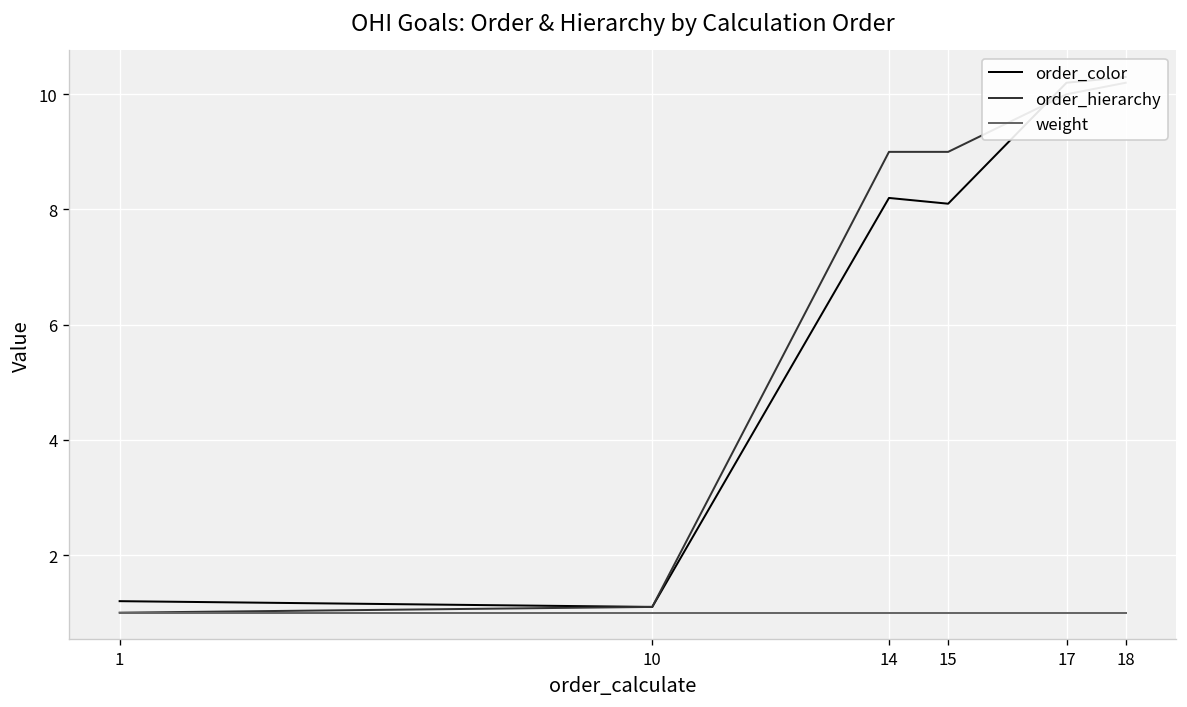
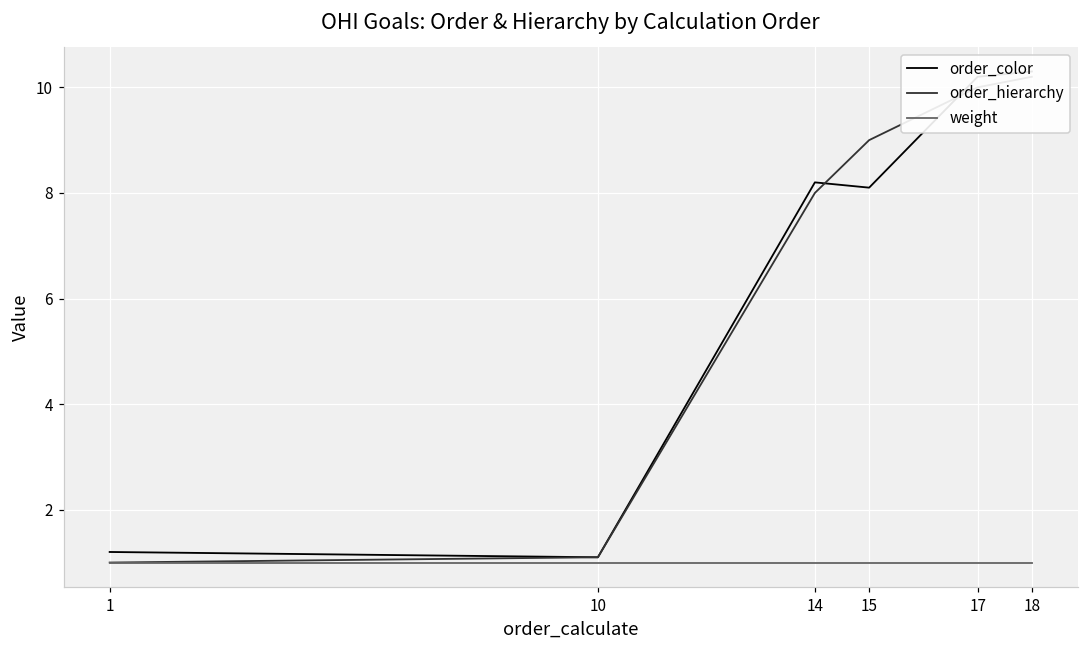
  {
    "order_color": {
      "1": 1.2,
      "14": 8.2,
      "15": 8.1
    },
    "order_hierarchy": {
-     "14": 9,
+     "14": 8,
      "15": 9
    },
    "weight": {
      "10": 1,
      "14": 1,
      "15": 1,
      "17": 1,
      "18": 1
    }
  }
